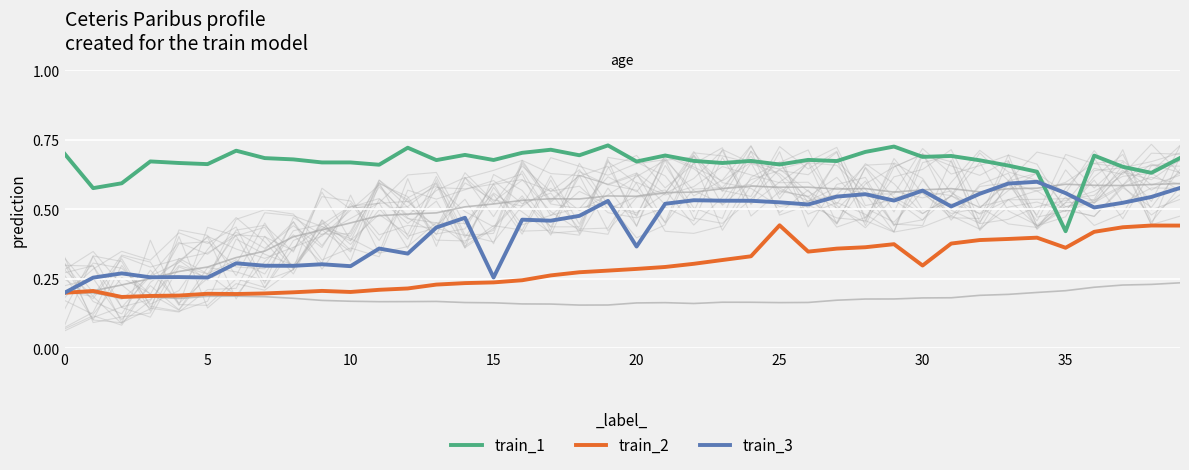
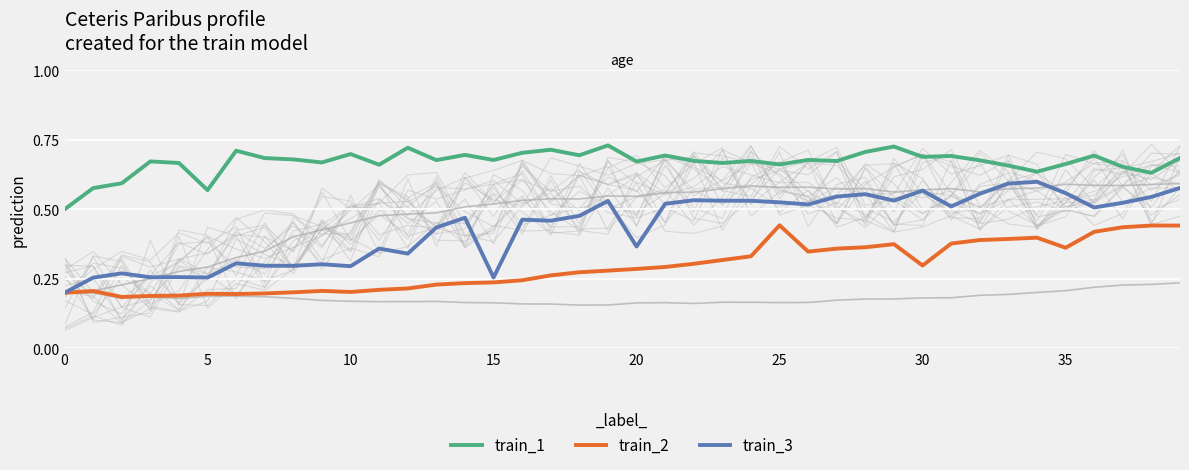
  {
    "train_2": {
      "10": 0.20,
      "15": 0.24,
      "20": 0.29,
      "25": 0.44,
      "30": 0.30,
      "35": 0.36
    },
    "train_1": {
-     "0": 0.7,
-     "5": 0.66,
-     "10": 0.67,
+     "0": 0.5,
+     "5": 0.57,
+     "10": 0.70,
      "15": 0.68,
-     "35": 0.42
+     "35": 0.66
    },
    "train_3": {
      "10": 0.30,
      "15": 0.26,
      "20": 0.37,
      "25": 0.53
    }
  }
